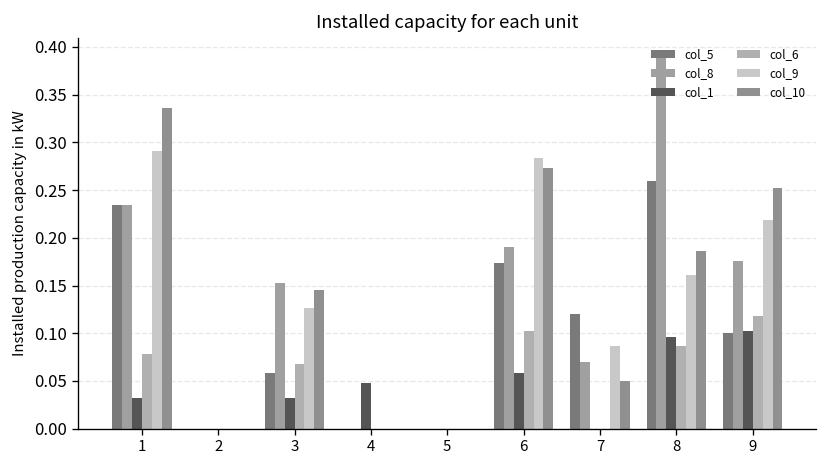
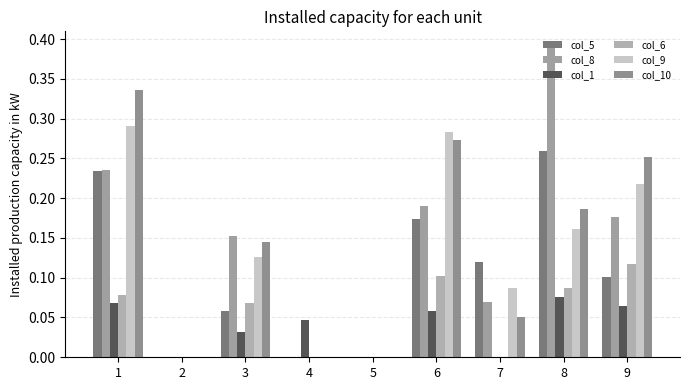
  {
    "col_1": {
-     "1": 0.03,
+     "1": 0.07,
      "2": 0.00,
      "3": 0.03,
      "4": 0.05,
      "5": 0.00,
      "6": 0.06,
      "7": 0.00,
-     "8": 0.10,
-     "9": 0.10
+     "8": 0.08,
+     "9": 0.06
    }
  }
